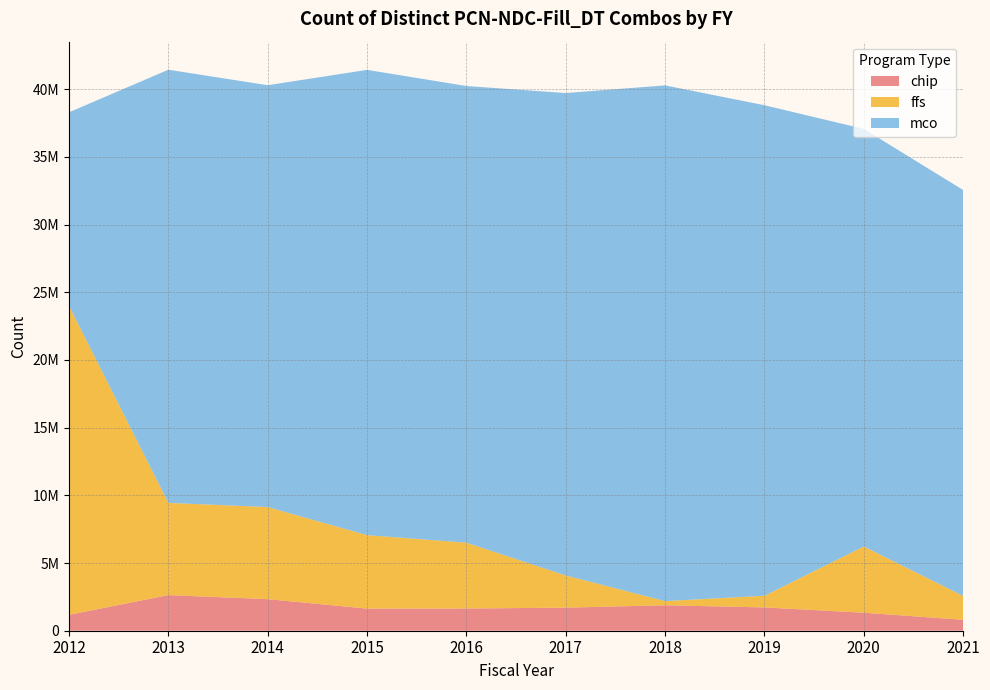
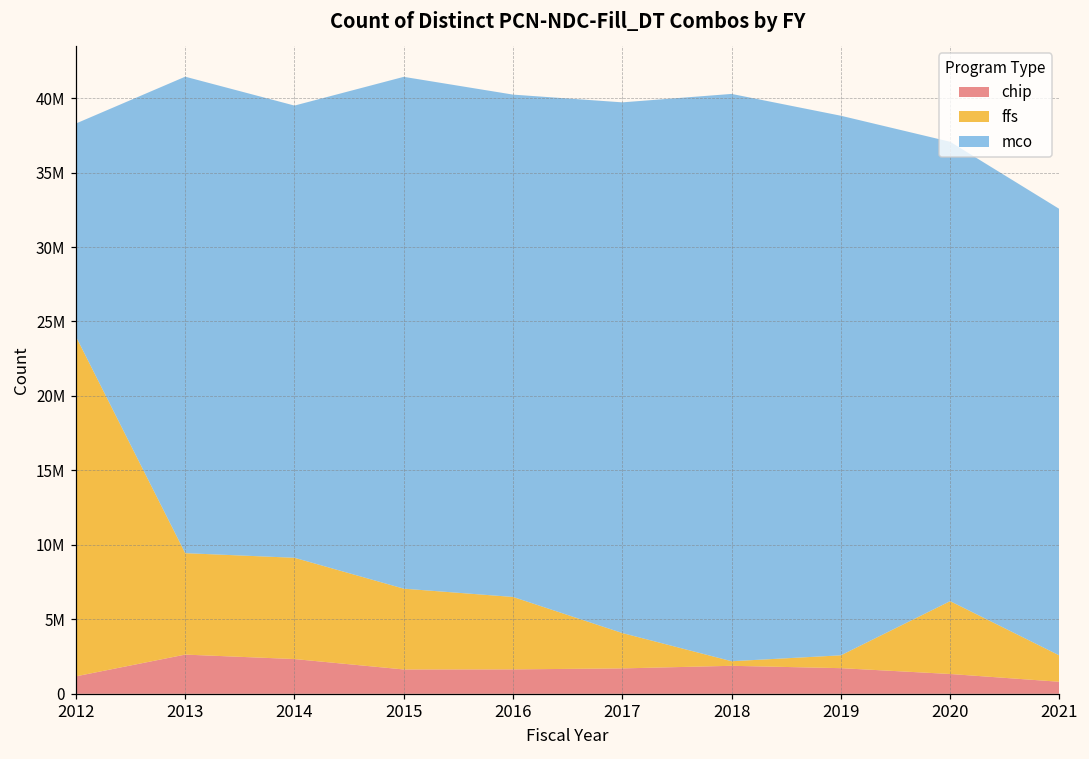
  {
    "chip": {
      "2012": 1200000,
      "2013": 2600000,
      "2014": 2300000,
      "2015": 1600000,
      "2016": 1600000,
      "2017": 1700000,
      "2018": 1900000,
      "2019": 1700000,
      "2020": 1300000,
      "2021": 800000
    },
    "ffs": {
      "2012": 22800000,
      "2013": 6800000,
      "2014": 6800000,
      "2015": 5400000,
      "2016": 4900000,
      "2017": 2400000,
      "2018": 300000,
      "2019": 900000,
      "2020": 4900000,
      "2021": 1800000
    },
    "mco": {
      "2012": 14300000,
      "2013": 32000000,
-     "2014": 31200000,
+     "2014": 30400000,
      "2015": 34400000,
      "2016": 33700000,
      "2017": 35600000,
      "2018": 38100000,
      "2019": 36200000,
      "2021": 30000000
    }
  }
